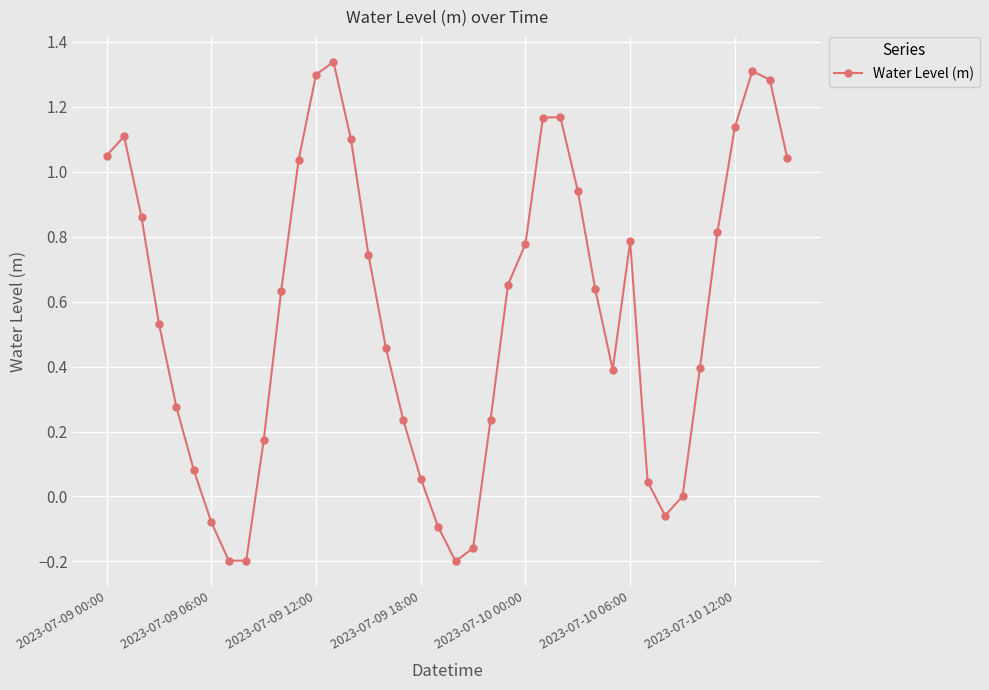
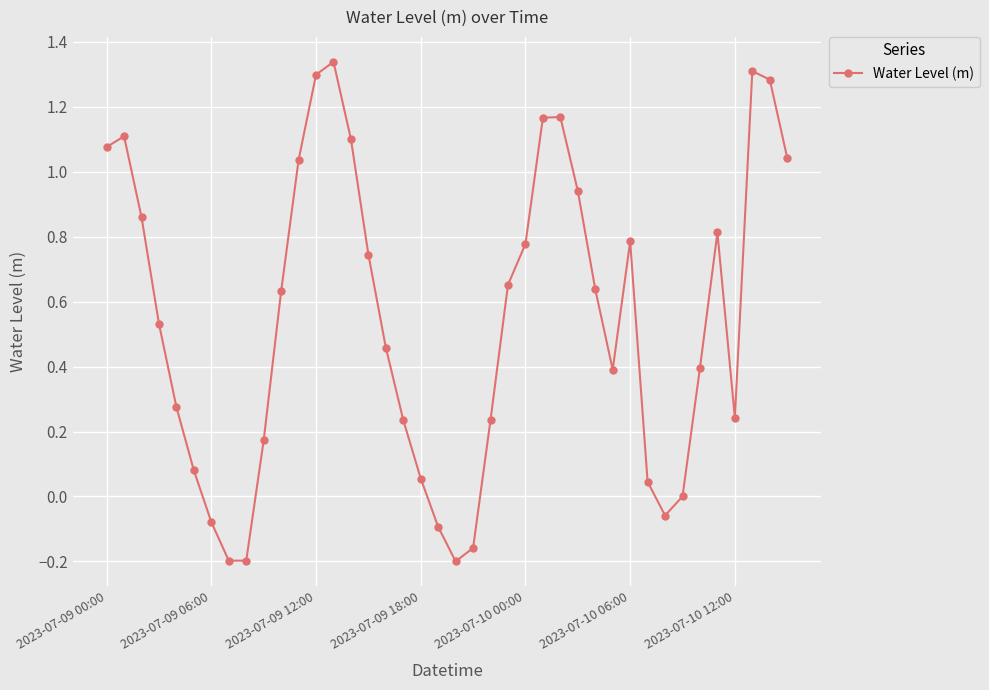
  {
-   "2023-07-09 00:00": 1.05,
+   "2023-07-09 00:00": 1.08,
    "2023-07-09 06:00": -0.08,
    "2023-07-09 12:00": 1.30,
    "2023-07-09 18:00": 0.06,
    "2023-07-10 00:00": 0.78,
    "2023-07-10 06:00": 0.79,
-   "2023-07-10 12:00": 1.14
+   "2023-07-10 12:00": 0.24
  }
